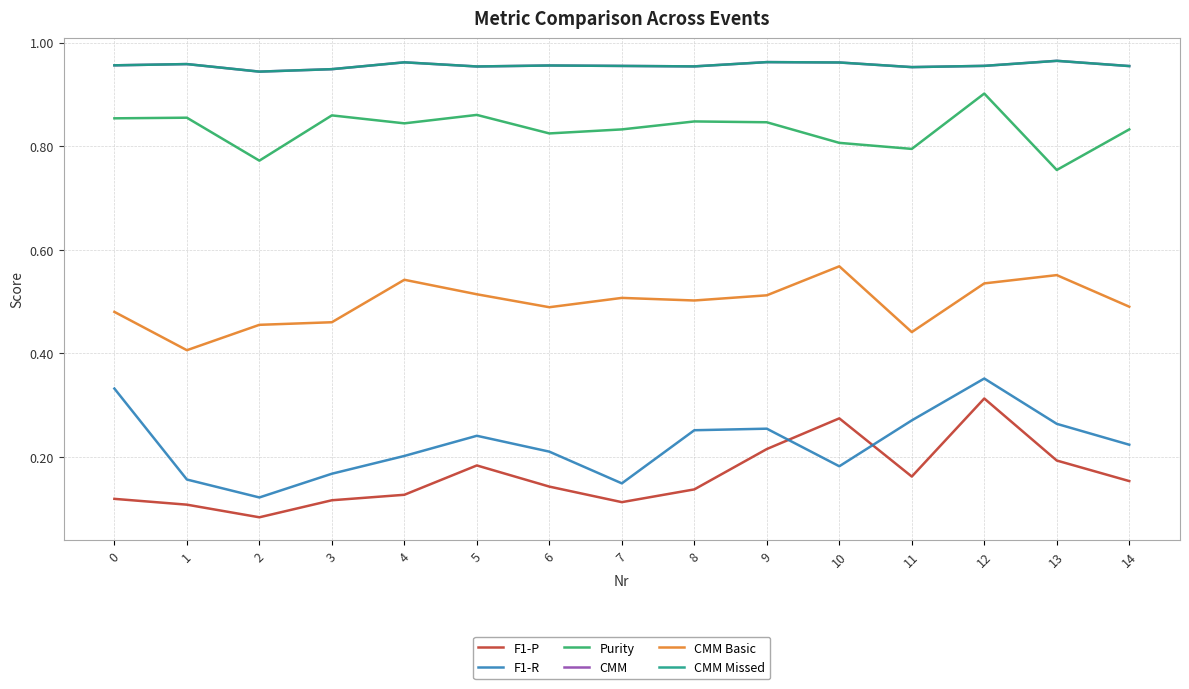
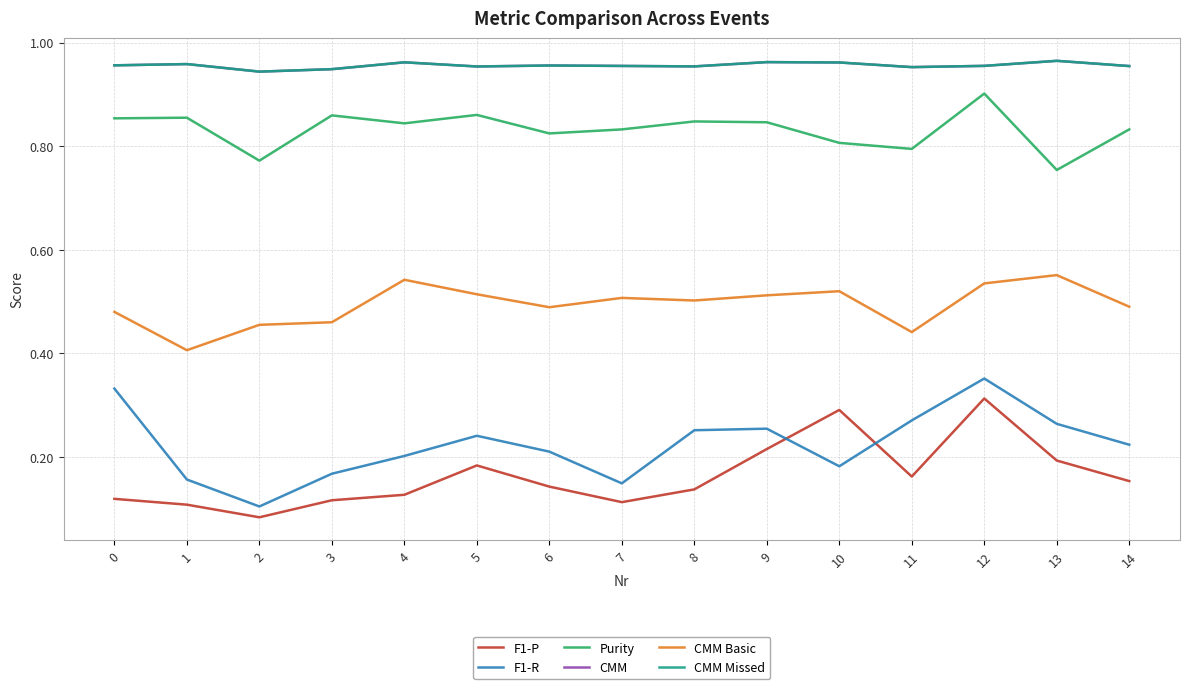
  {
    "F1-P": {
      "0": 0.12,
      "1": 0.11,
      "2": 0.08,
      "3": 0.12,
      "4": 0.13,
      "5": 0.18,
      "6": 0.14,
      "7": 0.11,
      "8": 0.14,
      "9": 0.22,
-     "10": 0.27,
+     "10": 0.29,
      "11": 0.16,
      "12": 0.31,
      "13": 0.19,
      "14": 0.15
    },
    "F1-R": {
      "0": 0.33,
      "1": 0.16,
-     "2": 0.12,
+     "2": 0.10,
      "3": 0.17,
      "4": 0.20,
      "5": 0.24,
      "6": 0.21,
      "7": 0.15,
      "8": 0.25,
      "9": 0.25,
      "10": 0.18,
      "11": 0.27,
      "12": 0.35,
      "13": 0.26,
      "14": 0.22
    },
    "CMM Basic": {
      "0": 0.48,
      "1": 0.41,
      "2": 0.45,
      "3": 0.46,
      "4": 0.54,
      "5": 0.51,
      "6": 0.49,
      "7": 0.51,
      "8": 0.50,
      "9": 0.51,
-     "10": 0.57,
+     "10": 0.52,
      "11": 0.44,
      "12": 0.53,
      "13": 0.55,
      "14": 0.49
    }
  }
